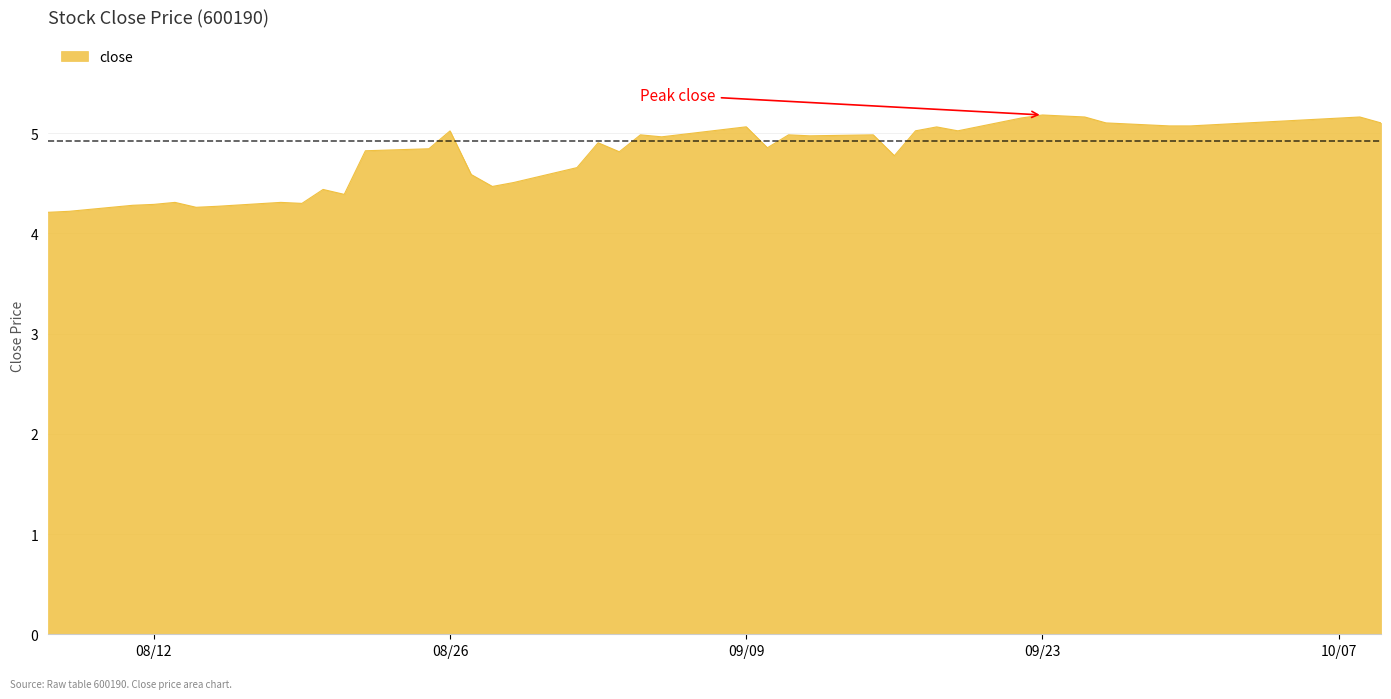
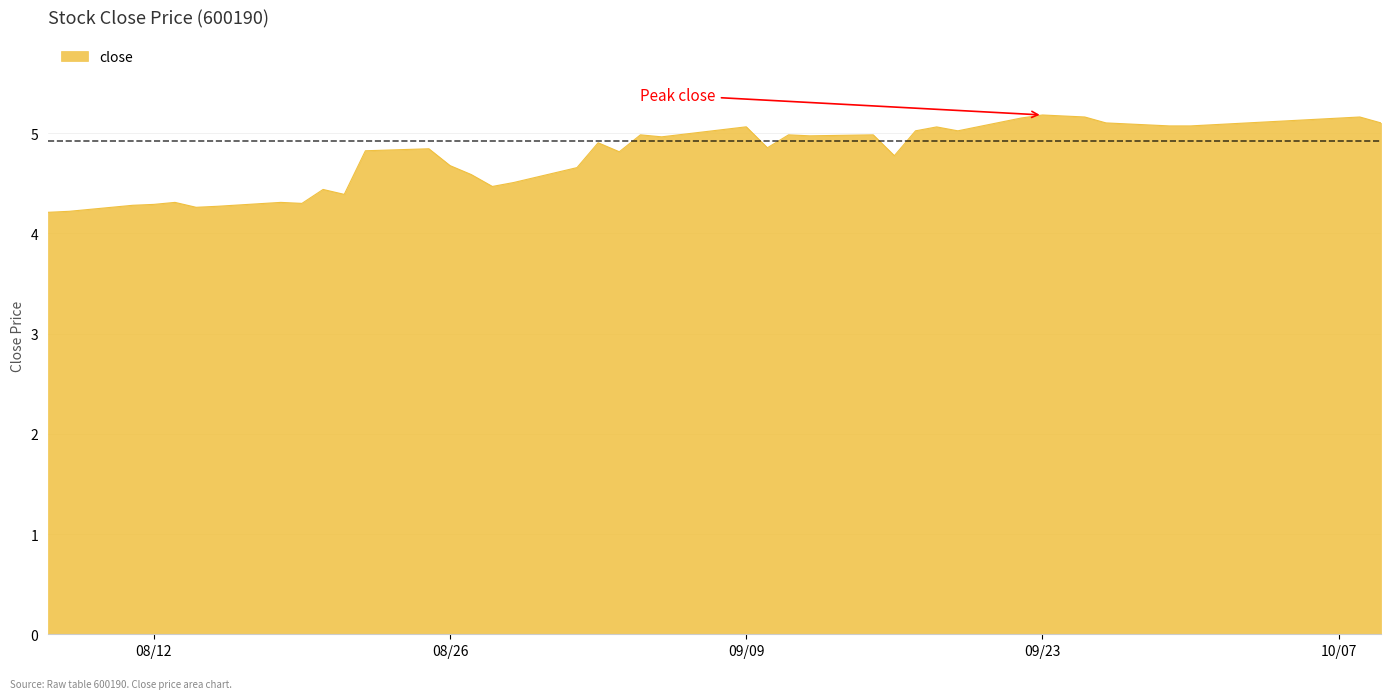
  {
    "08/12": 4.29,
-   "08/26": 5.02,
+   "08/26": 4.68,
    "09/09": 5.06,
    "09/23": 5.18
  }
